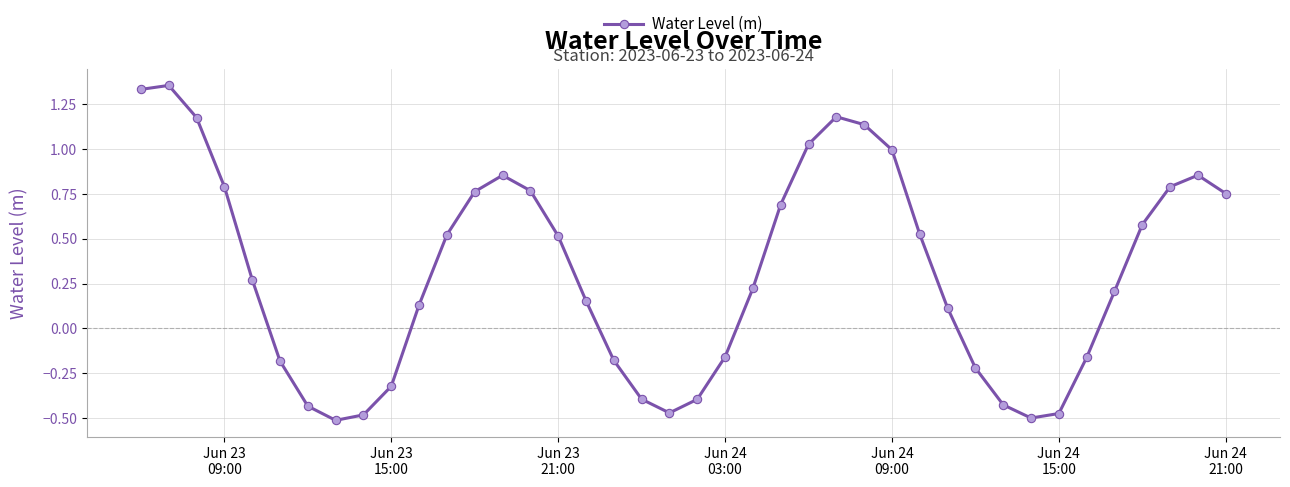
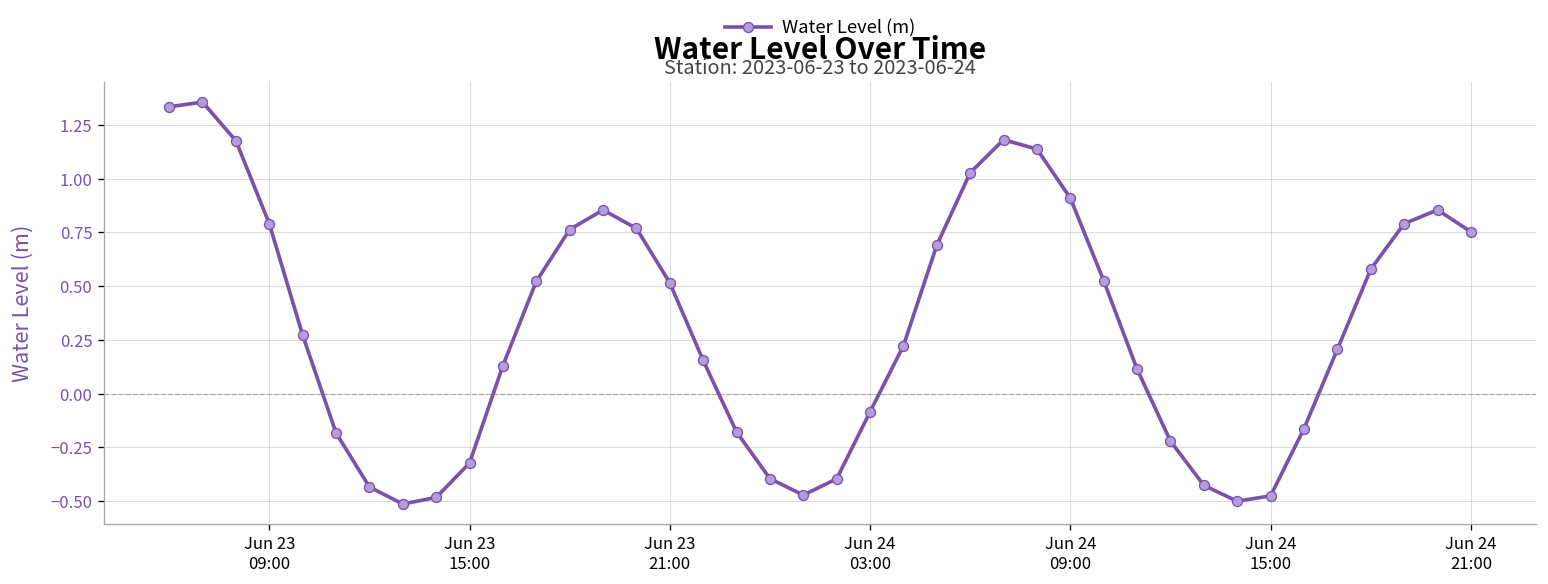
  {
    "Jun 23 09:00": 0.79,
    "Jun 23 15:00": -0.32,
    "Jun 23 21:00": 0.52,
-   "Jun 24 03:00": -0.16,
-   "Jun 24 09:00": 1.00,
+   "Jun 24 03:00": -0.08,
+   "Jun 24 09:00": 0.91,
    "Jun 24 15:00": -0.47,
    "Jun 24 21:00": 0.75
  }
